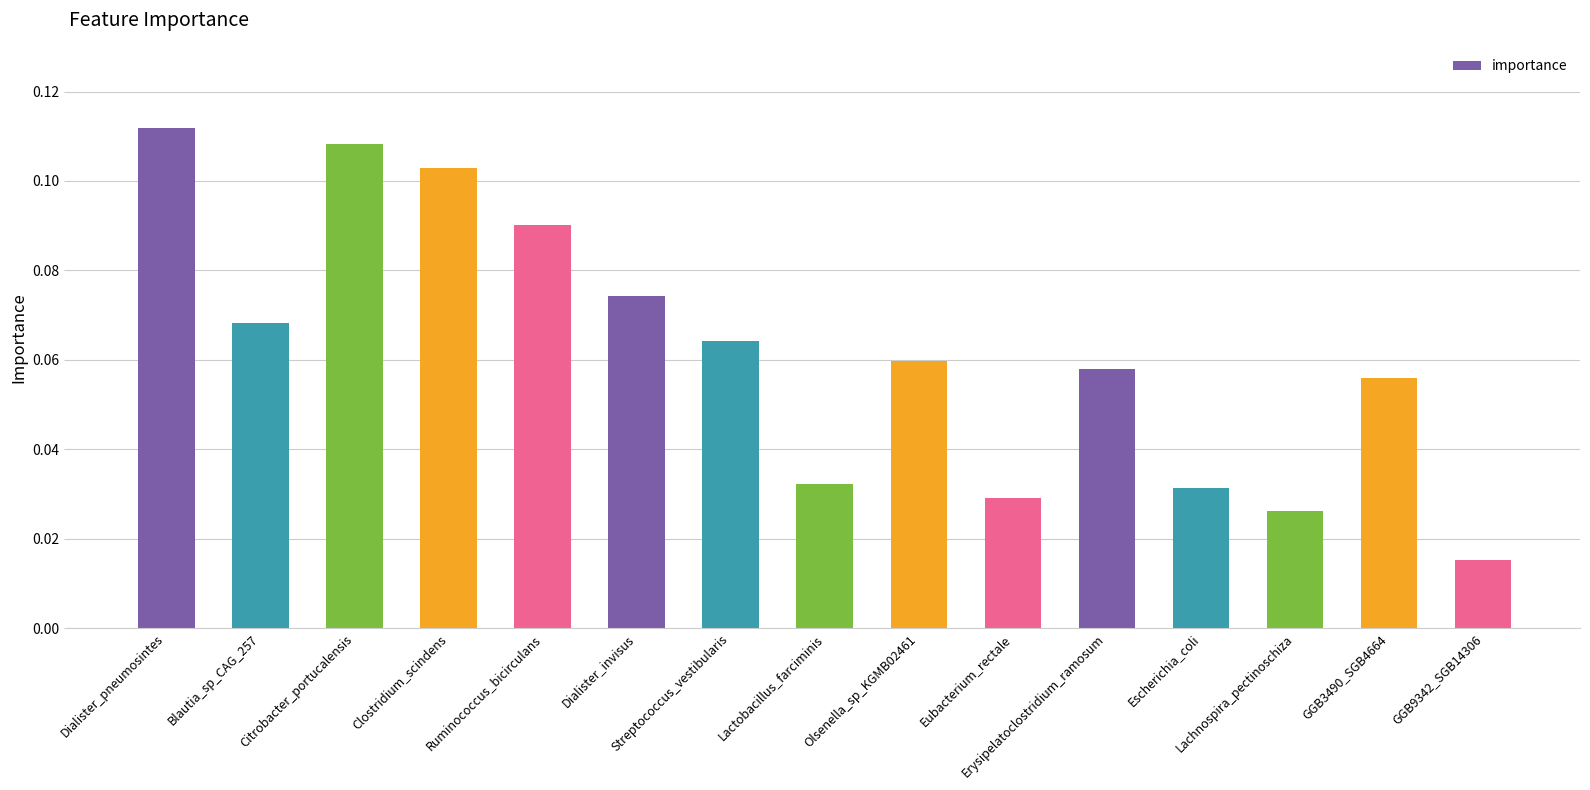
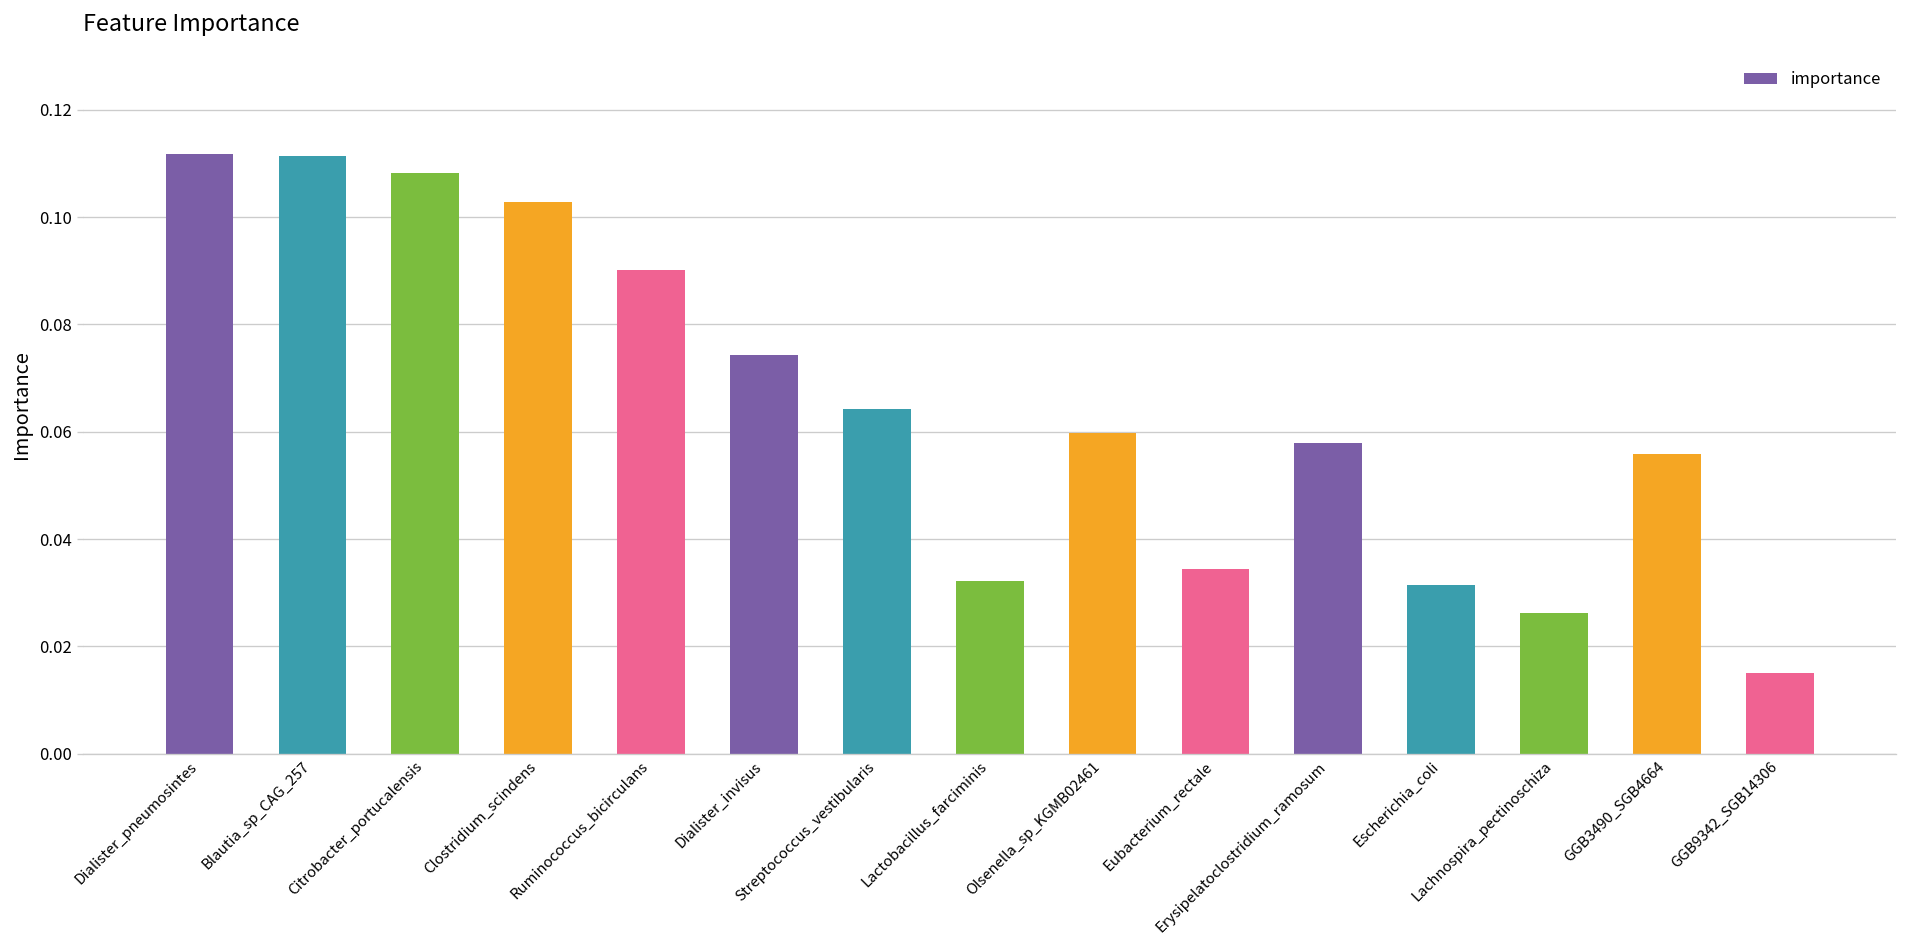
  {
    "Dialister_pneumosintes": 0.112,
-   "Blautia_sp_CAG_257": 0.068,
+   "Blautia_sp_CAG_257": 0.111,
    "Citrobacter_portucalensis": 0.108,
    "Clostridium_scindens": 0.103,
    "Ruminococcus_bicirculans": 0.090,
    "Dialister_invisus": 0.074,
    "Streptococcus_vestibularis": 0.064,
    "Lactobacillus_farciminis": 0.032,
    "Olsenella_sp_KGMB02461": 0.060,
-   "Eubacterium_rectale": 0.029,
+   "Eubacterium_rectale": 0.034,
    "Erysipelatoclostridium_ramosum": 0.058,
    "Escherichia_coli": 0.031,
    "Lachnospira_pectinoschiza": 0.026,
    "GGB3490_SGB4664": 0.056,
    "GGB9342_SGB14306": 0.015
  }
